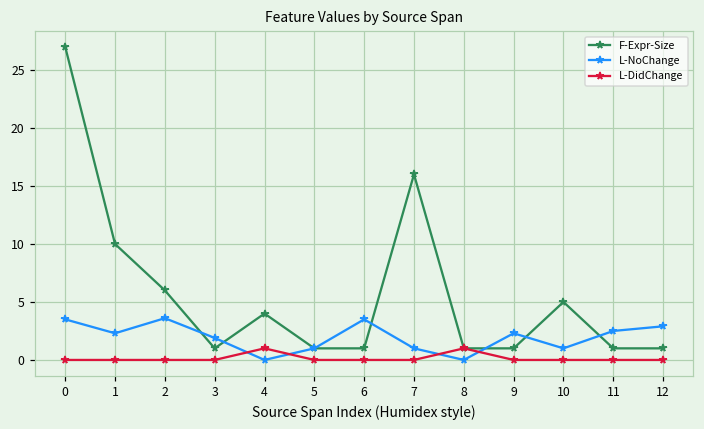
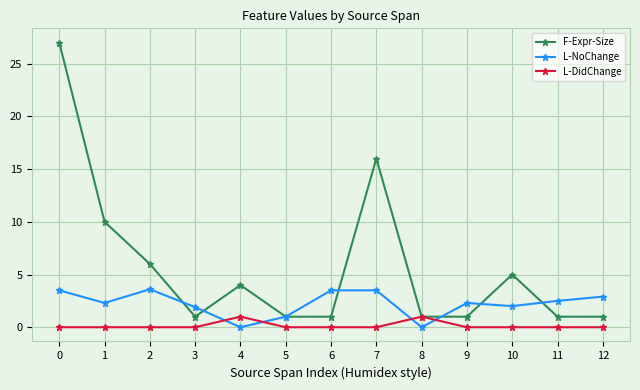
  {
    "F-Expr-Size": {
      "0": 27.0,
      "1": 10.0,
      "2": 6.0,
      "3": 1.0,
      "4": 4.0,
      "6": 1.0,
      "7": 16.0,
      "9": 1.0,
      "10": 5.0,
      "11": 1.0,
      "12": 1.0
    },
    "L-NoChange": {
      "0": 3.5,
      "1": 2.3,
      "2": 3.6,
      "3": 1.9,
      "4": 0.0,
      "6": 3.5,
-     "7": 1.0,
+     "7": 3.5,
      "8": 0.0,
      "9": 2.3,
-     "10": 1,
+     "10": 2,
      "11": 2.5,
      "12": 2.9
    },
    "L-DidChange": {
      "0": 0.0,
      "1": 0.0,
      "2": 0.0,
      "3": 0.0,
      "4": 1.0,
      "5": 0.0,
      "6": 0.0,
      "7": 0.0,
      "9": 0.0,
      "10": 0.0,
      "11": 0.0,
      "12": 0.0
    }
  }
